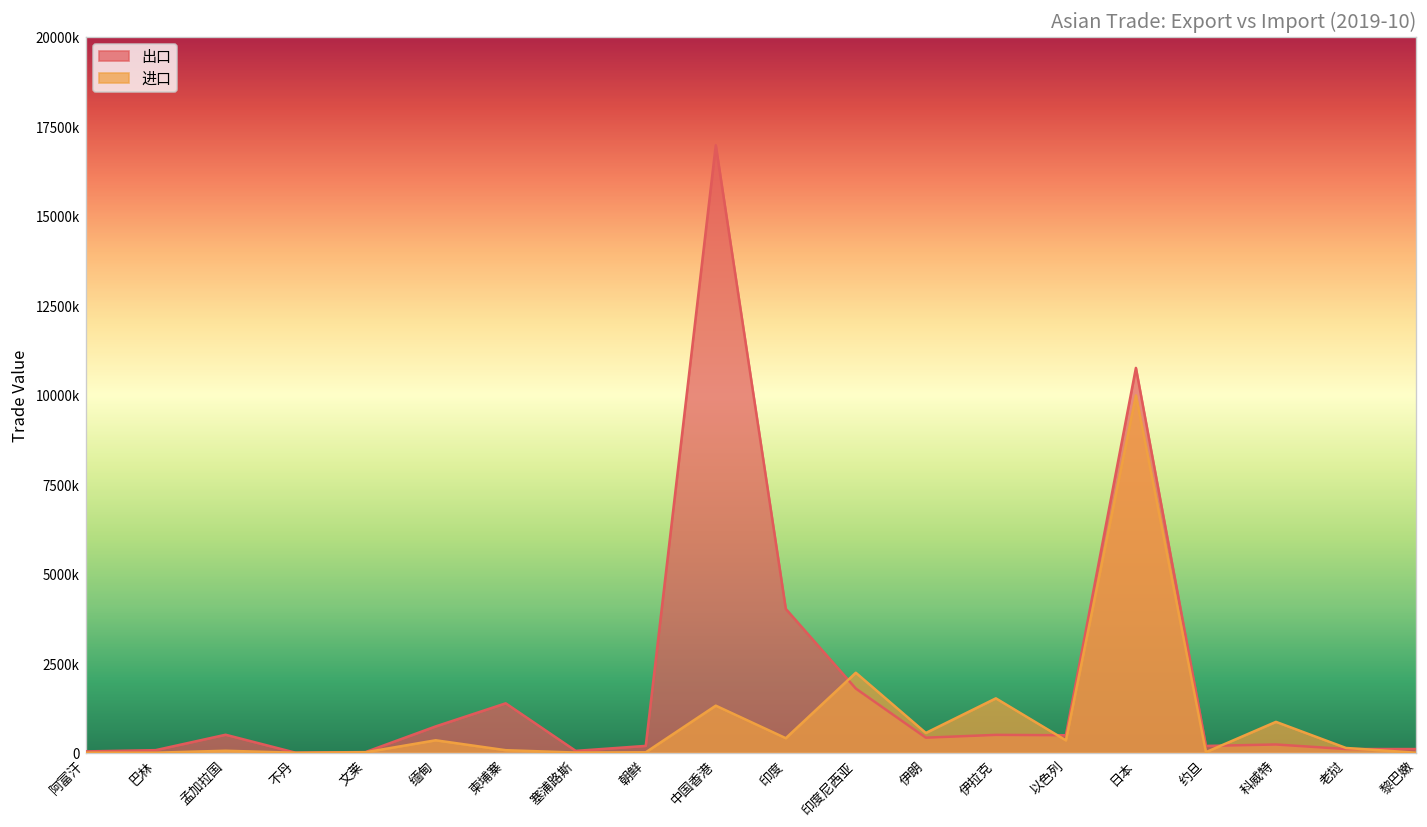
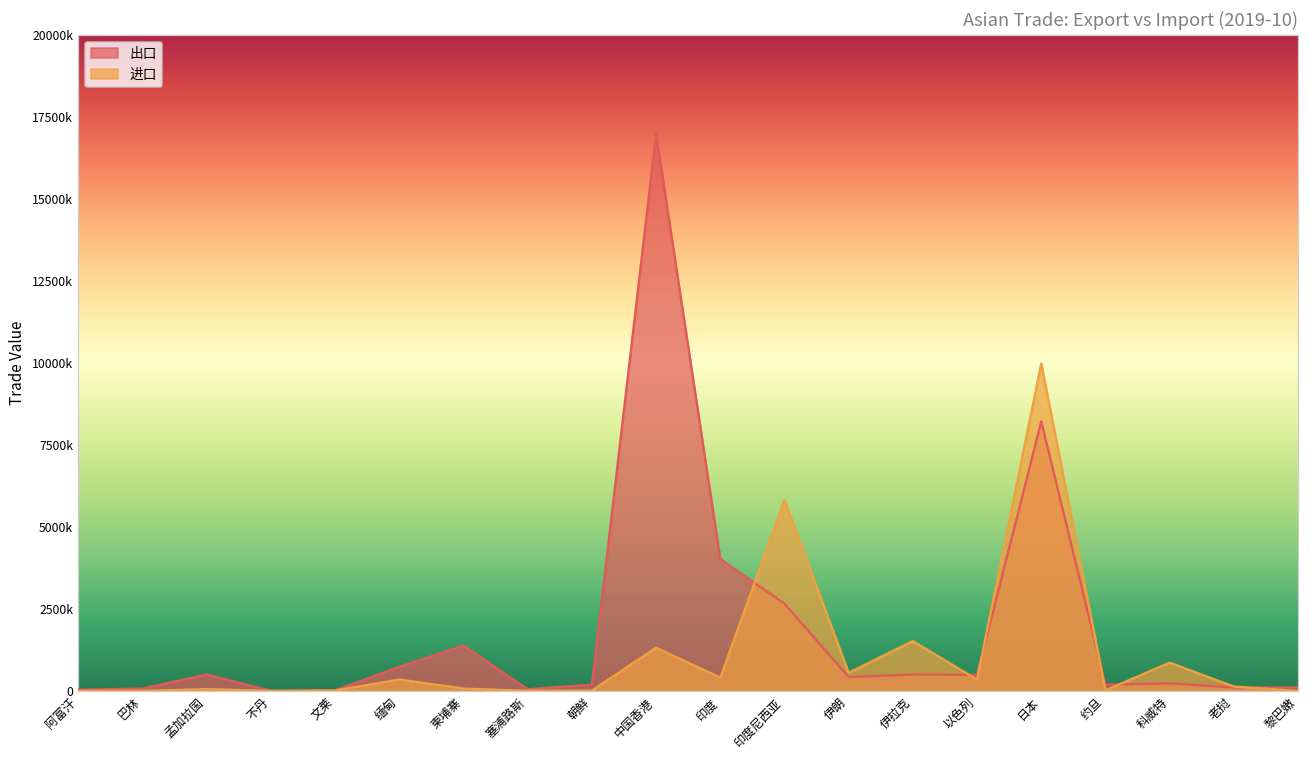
  {
    "出口": {
      "孟加拉国": 500000,
      "缅甸": 700000,
      "柬埔寨": 1400000,
      "朝鲜": 200000,
      "中国香港": 17000000,
      "印度": 4000000,
-     "印度尼西亚": 1800000,
+     "印度尼西亚": 2700000,
      "伊朗": 400000,
      "伊拉克": 500000,
      "以色列": 500000,
-     "日本": 10800000,
+     "日本": 8200000,
      "约旦": 200000,
      "科威特": 200000,
      "黎巴嫩": 100000
    },
    "进口": {
      "孟加拉国": 100000,
      "缅甸": 300000,
      "柬埔寨": 100000,
      "朝鲜": 0,
      "中国香港": 1300000,
      "印度": 400000,
-     "印度尼西亚": 2200000,
+     "印度尼西亚": 5800000,
      "伊朗": 600000,
      "伊拉克": 1500000,
      "以色列": 300000,
      "日本": 10000000,
      "约旦": 0,
      "科威特": 900000,
      "黎巴嫩": 0
    }
  }
